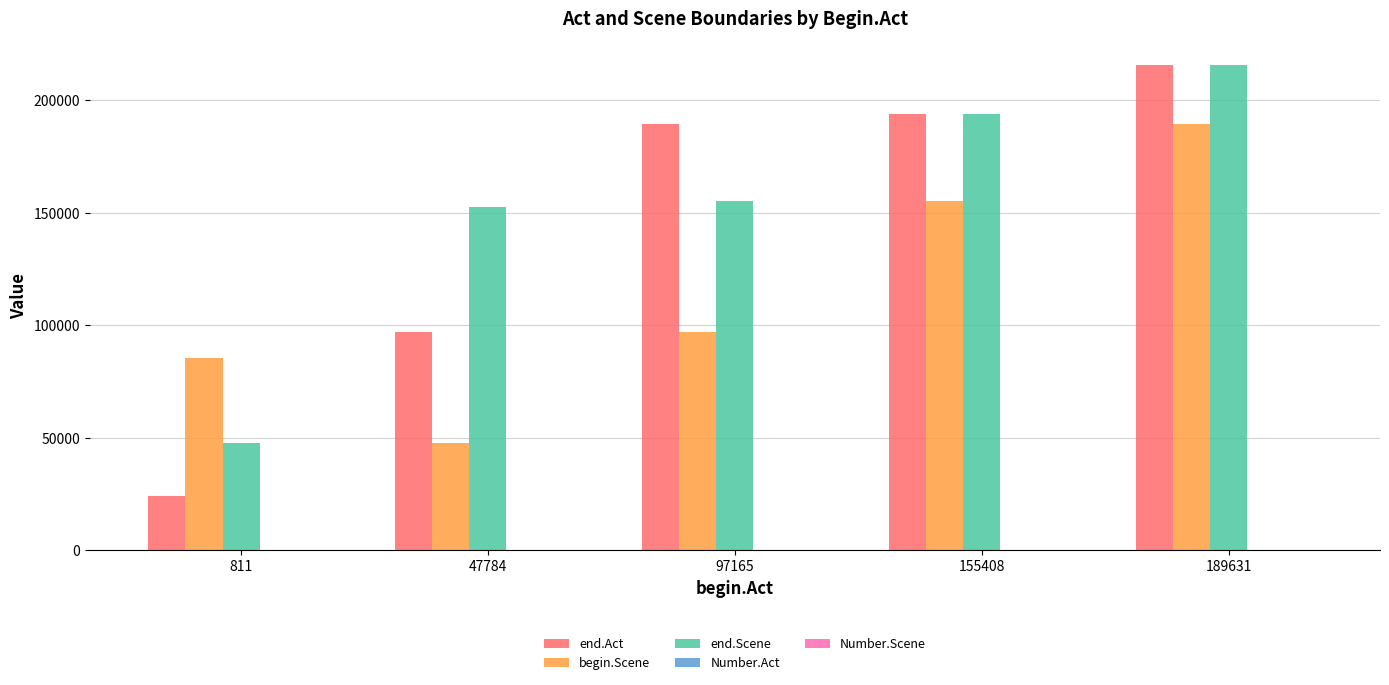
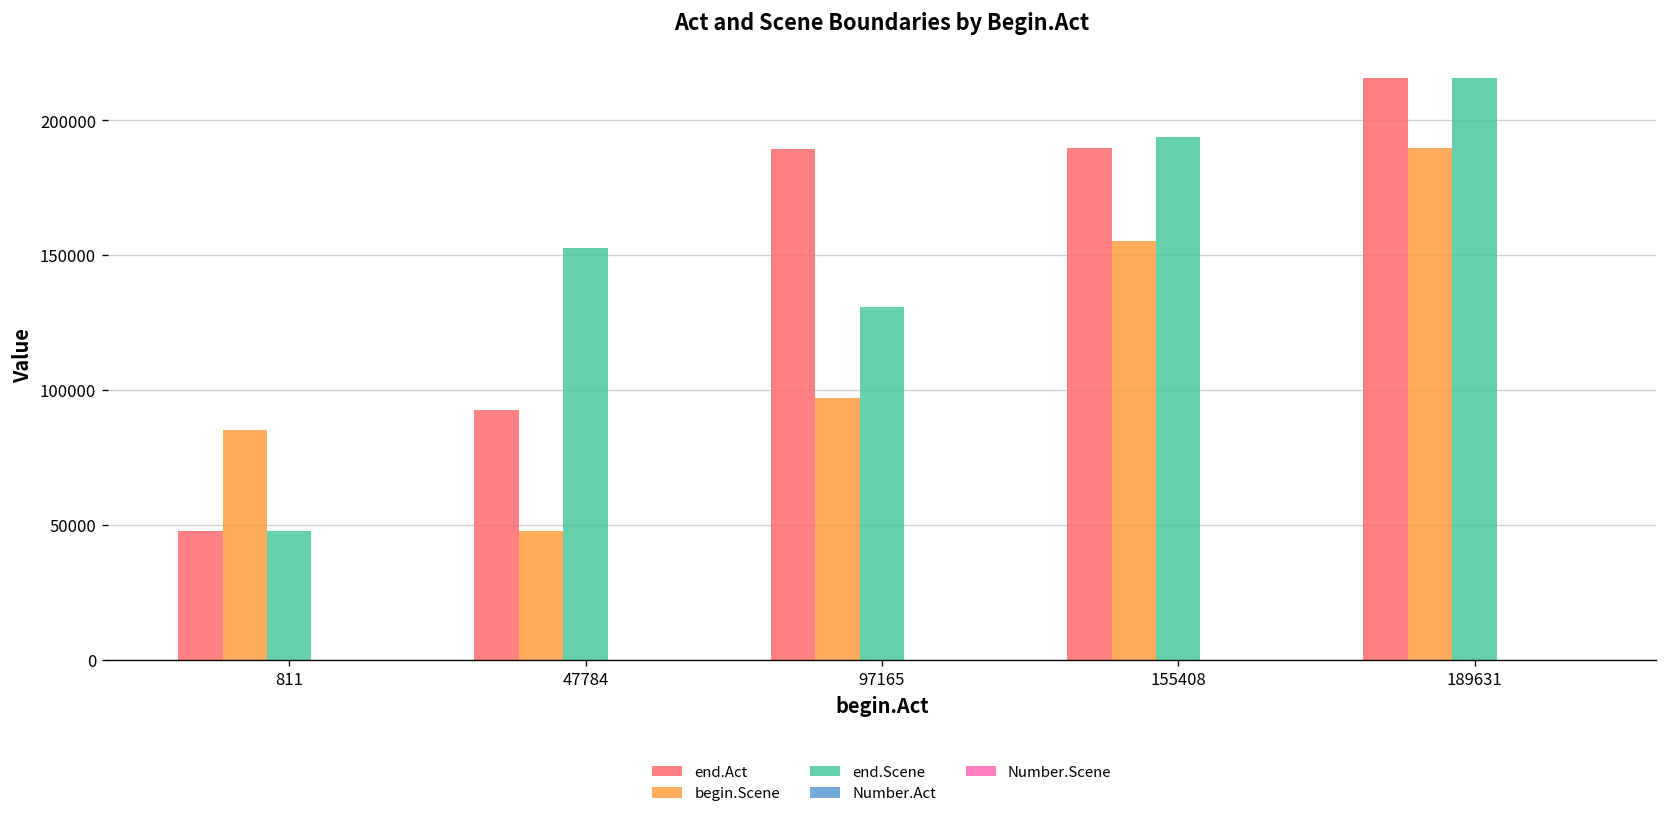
  {
    "end.Act": {
-     "811": 24000,
-     "47784": 97000,
+     "811": 48000,
+     "47784": 93000,
      "97165": 190000,
-     "155408": 194000,
+     "155408": 190000,
      "189631": 216000
    },
    "begin.Scene": {
      "811": 85000,
      "47784": 48000,
      "97165": 97000,
      "155408": 155000,
      "189631": 190000
    },
    "end.Scene": {
      "811": 48000,
      "47784": 153000,
-     "97165": 155000,
+     "97165": 131000,
      "155408": 194000,
      "189631": 216000
    },
    "Number.Act": {
      "811": 0,
      "47784": 0,
      "97165": 0,
      "155408": 0,
      "189631": 0
    },
    "Number.Scene": {
      "811": 0,
      "47784": 0,
      "97165": 0,
      "155408": 0,
      "189631": 0
    }
  }
